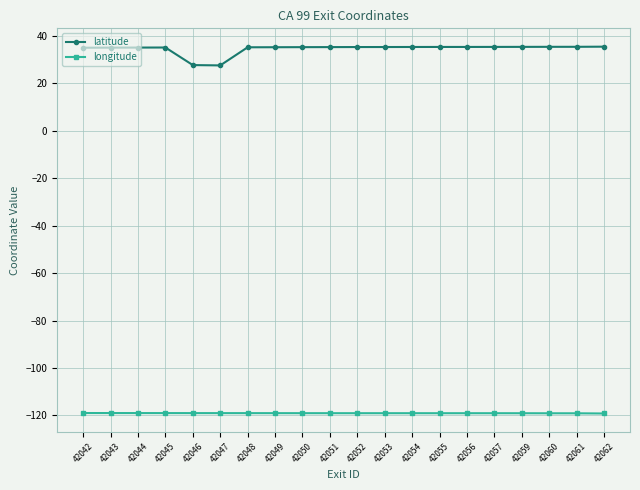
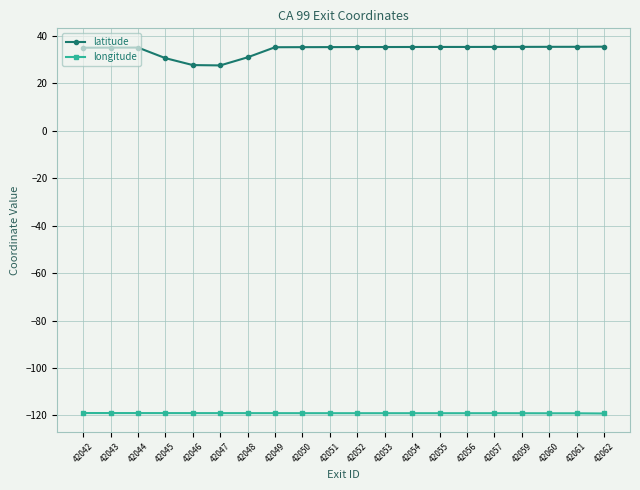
  {
    "latitude": {
-     "42045": 35,
+     "42045": 31,
      "42046": 28,
      "42047": 28,
-     "42048": 35,
+     "42048": 31,
      "42049": 35,
      "42050": 35,
      "42051": 35,
      "42052": 35,
      "42053": 35,
      "42054": 35,
      "42055": 35,
      "42056": 35,
      "42057": 35,
      "42059": 35,
      "42060": 35,
      "42061": 35,
      "42062": 35
    },
    "longitude": {
      "42042": -119,
      "42043": -119,
      "42044": -119,
      "42045": -119,
      "42046": -119,
      "42047": -119,
      "42048": -119,
      "42049": -119,
      "42050": -119,
      "42051": -119,
      "42052": -119,
      "42053": -119,
      "42054": -119,
      "42055": -119,
      "42056": -119,
      "42057": -119,
      "42059": -119,
      "42060": -119,
      "42061": -119,
      "42062": -119
    }
  }
